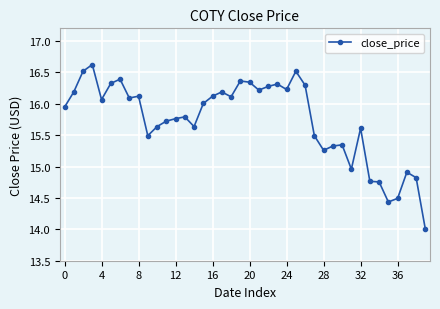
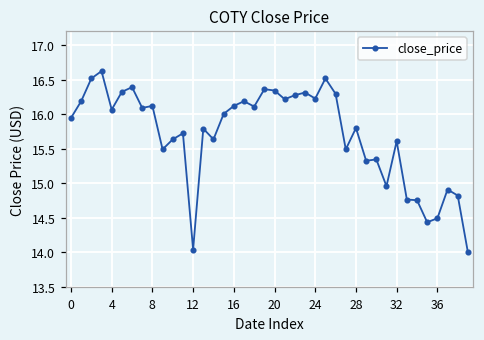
  {
    "0": 15.9,
    "4": 16.1,
    "8": 16.1,
-   "12": 15.8,
+   "12": 14.0,
    "16": 16.1,
    "20": 16.3,
    "24": 16.2,
-   "28": 15.3,
+   "28": 15.8,
    "32": 15.6,
    "36": 14.5
  }
